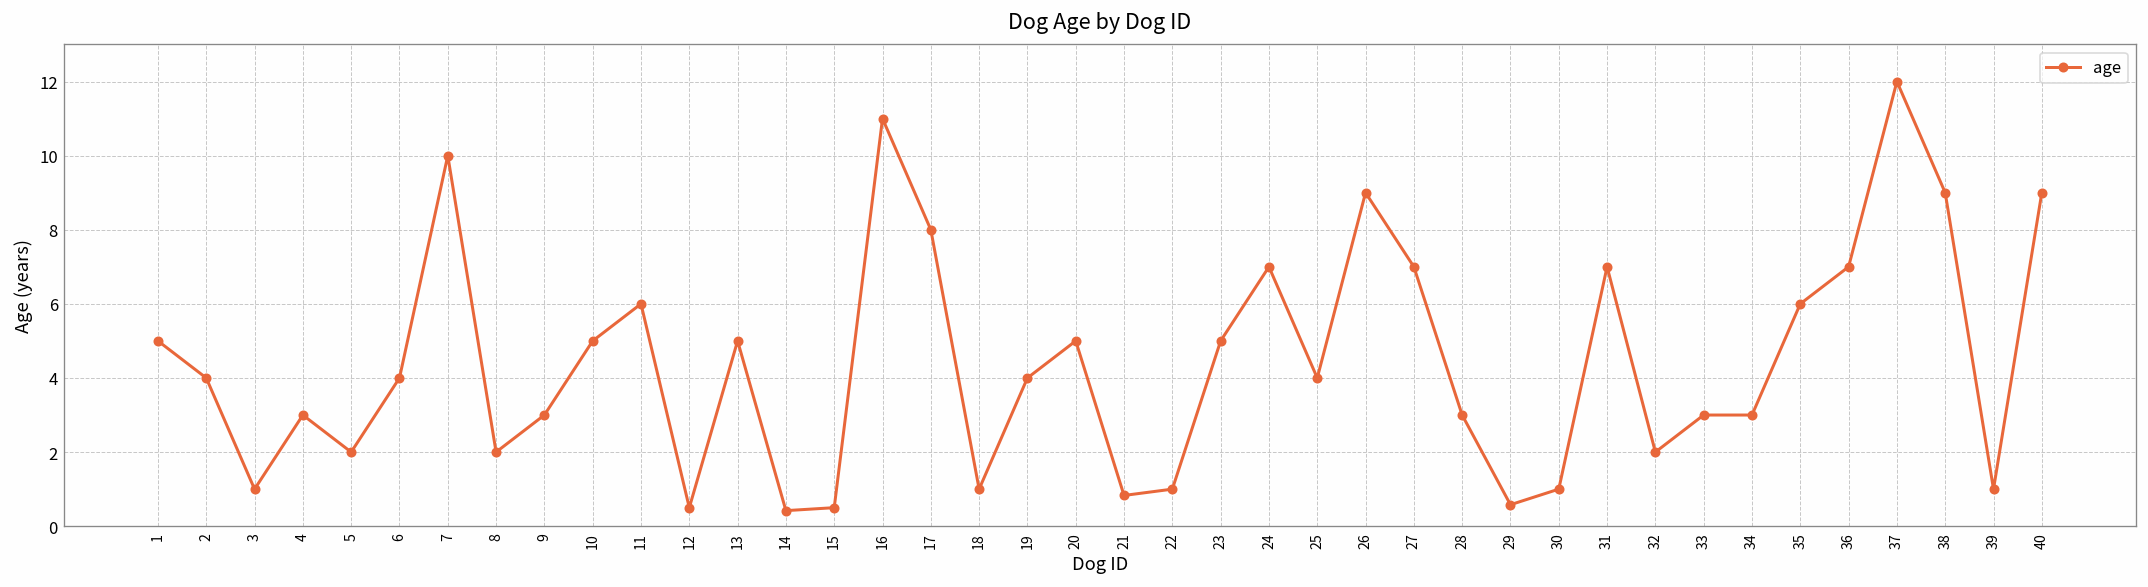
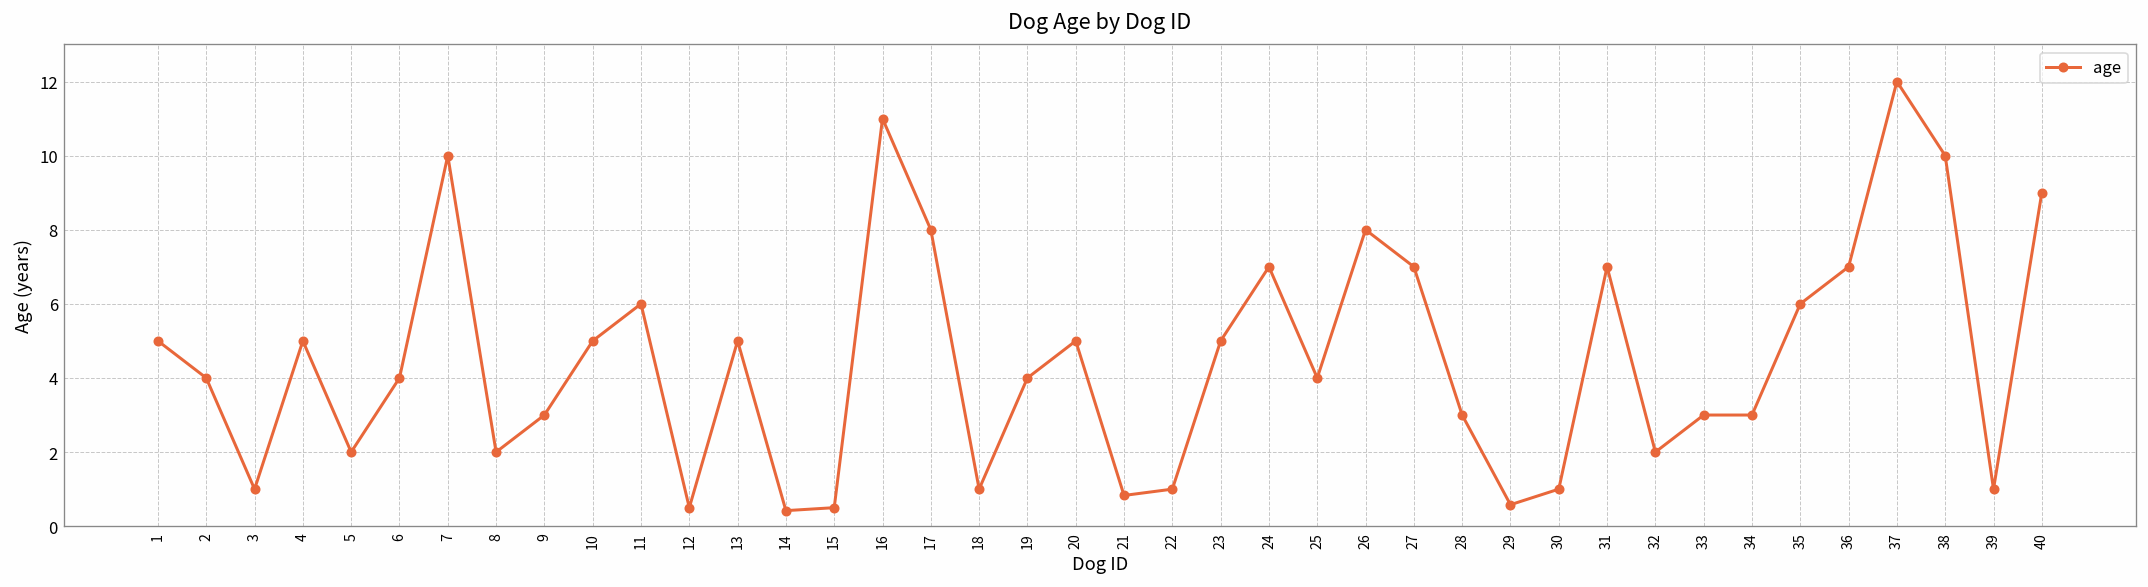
  {
    "1": 5,
    "2": 4,
    "3": 1,
-   "4": 3,
+   "4": 5,
    "5": 2,
    "6": 4,
    "7": 10,
    "8": 2,
    "9": 3,
    "10": 5,
    "11": 6,
    "12": 0.5,
    "13": 5,
    "14": 0.4,
    "15": 0.5,
    "16": 11,
    "17": 8,
    "18": 1,
    "19": 4,
    "20": 5,
    "21": 0.8,
    "22": 1,
    "23": 5,
    "24": 7,
    "25": 4,
-   "26": 9,
+   "26": 8,
    "27": 7,
    "28": 3,
    "29": 0.6,
    "30": 1,
    "31": 7,
    "32": 2,
    "33": 3,
    "34": 3,
    "35": 6,
    "36": 7,
    "37": 12,
-   "38": 9,
+   "38": 10,
    "39": 1,
    "40": 9
  }
